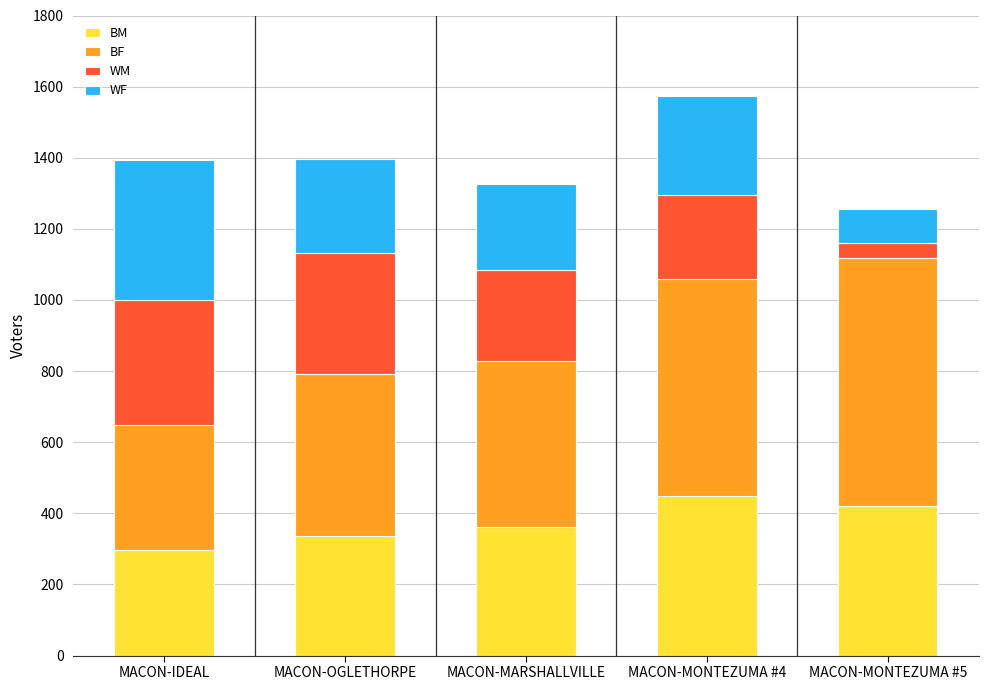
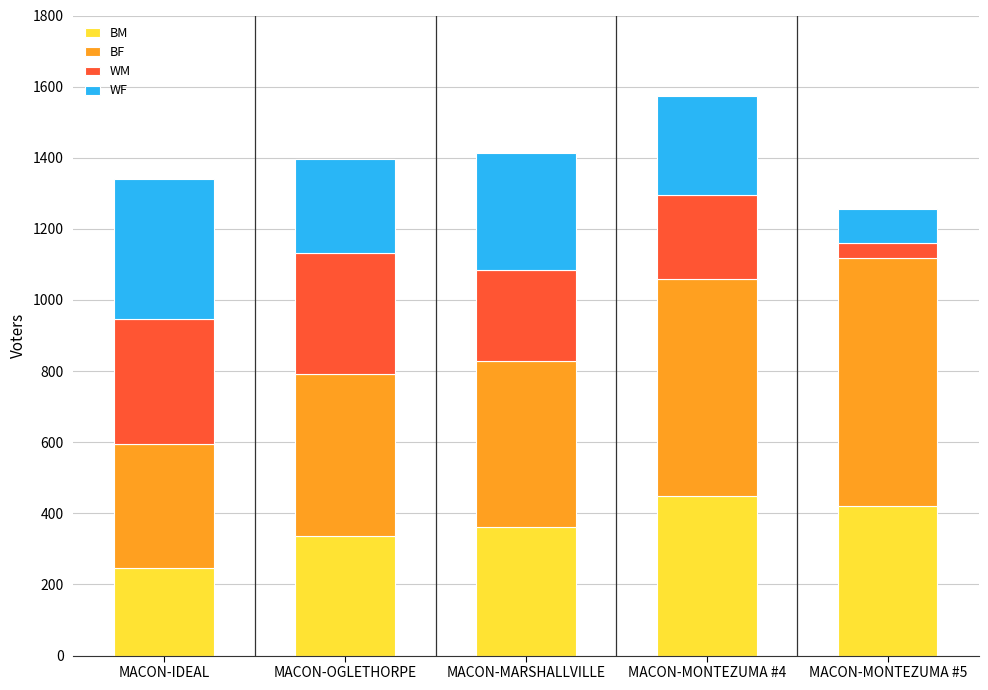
  {
    "BM": {
-     "MACON-IDEAL": 300,
+     "MACON-IDEAL": 250,
      "MACON-OGLETHORPE": 340,
      "MACON-MARSHALLVILLE": 360,
      "MACON-MONTEZUMA #4": 450,
      "MACON-MONTEZUMA #5": 420
    },
    "BF": {
      "MACON-IDEAL": 350,
      "MACON-OGLETHORPE": 460,
      "MACON-MARSHALLVILLE": 470,
      "MACON-MONTEZUMA #4": 610,
      "MACON-MONTEZUMA #5": 700
    },
    "WM": {
      "MACON-IDEAL": 350,
      "MACON-OGLETHORPE": 340,
      "MACON-MARSHALLVILLE": 260,
      "MACON-MONTEZUMA #4": 240,
      "MACON-MONTEZUMA #5": 40
    },
    "WF": {
      "MACON-IDEAL": 400,
      "MACON-OGLETHORPE": 270,
-     "MACON-MARSHALLVILLE": 240,
+     "MACON-MARSHALLVILLE": 330,
      "MACON-MONTEZUMA #4": 280,
      "MACON-MONTEZUMA #5": 100
    }
  }
